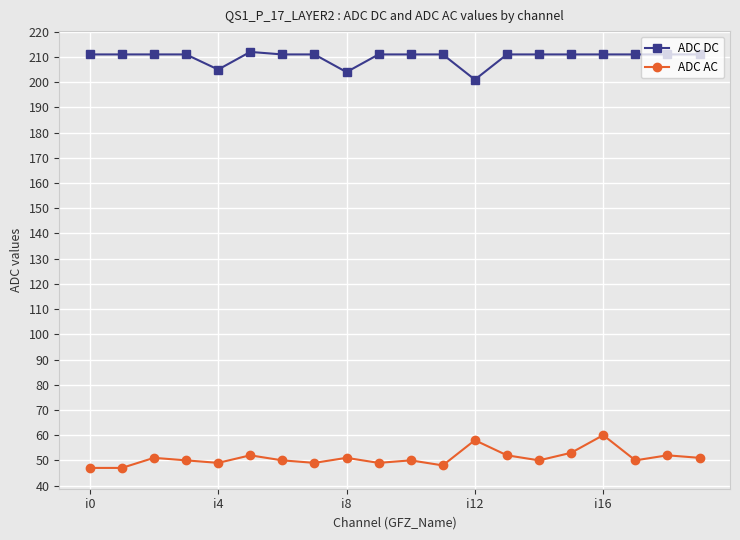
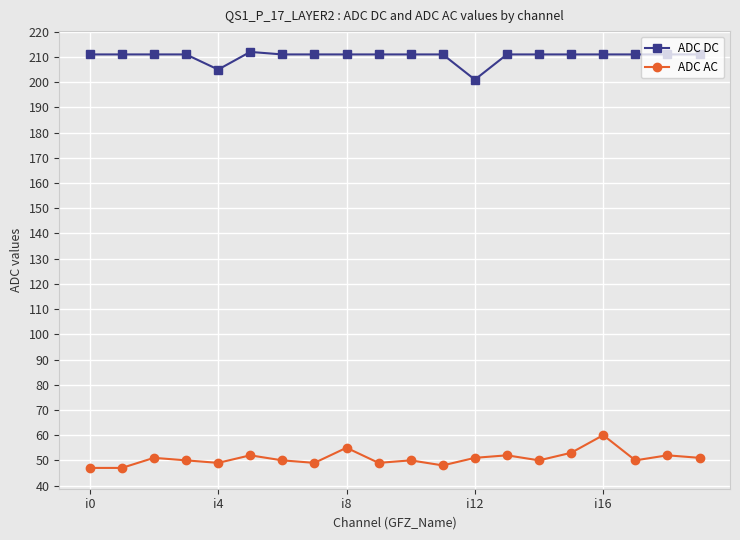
  {
    "ADC DC": {
      "i0": 211,
      "i4": 205,
-     "i8": 204,
+     "i8": 211,
      "i12": 201,
      "i16": 211
    },
    "ADC AC": {
      "i0": 47,
      "i4": 49,
-     "i8": 51,
-     "i12": 58,
+     "i8": 55,
+     "i12": 51,
      "i16": 60
    }
  }
